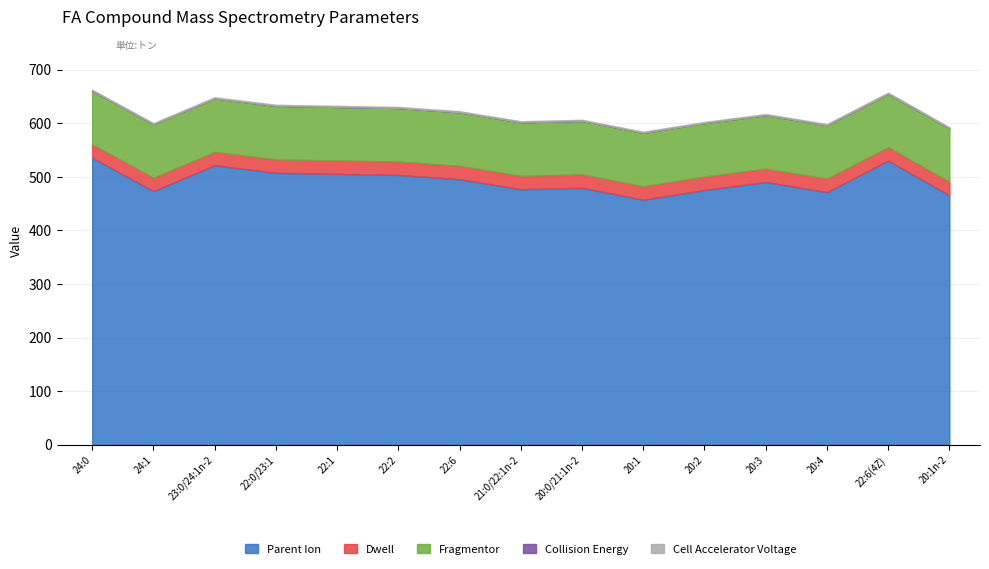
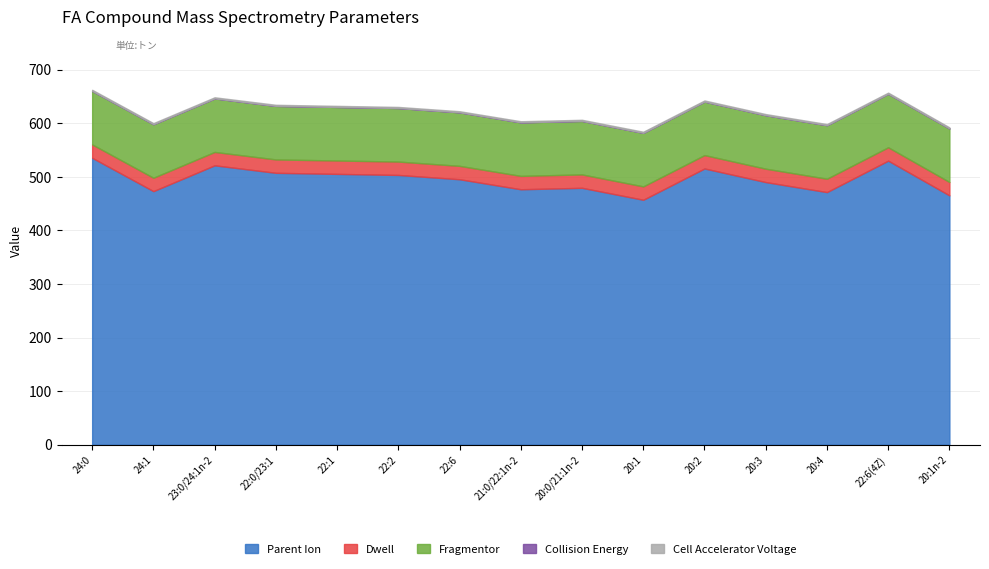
  {
    "Parent Ion": {
      "24:0": 540,
      "24:1": 470,
      "23:0/24:1n-2": 520,
      "22:0/23:1": 510,
      "22:1": 510,
      "22:2": 500,
      "22:6": 500,
      "21:0/22:1n-2": 480,
      "20:0/21:1n-2": 480,
      "20:1": 460,
-     "20:2": 480,
+     "20:2": 520,
      "20:3": 490,
      "20:4": 470,
      "22:6(4Z)": 530,
      "20:1n-2": 470
    },
    "Dwell": {
      "24:0": 30,
      "24:1": 30,
      "23:0/24:1n-2": 30,
      "22:0/23:1": 30,
      "22:1": 30,
      "22:2": 30,
      "22:6": 30,
      "21:0/22:1n-2": 30,
      "20:0/21:1n-2": 30,
      "20:1": 30,
      "20:2": 30,
      "20:3": 30,
      "20:4": 30,
      "22:6(4Z)": 30,
      "20:1n-2": 30
    }
  }
